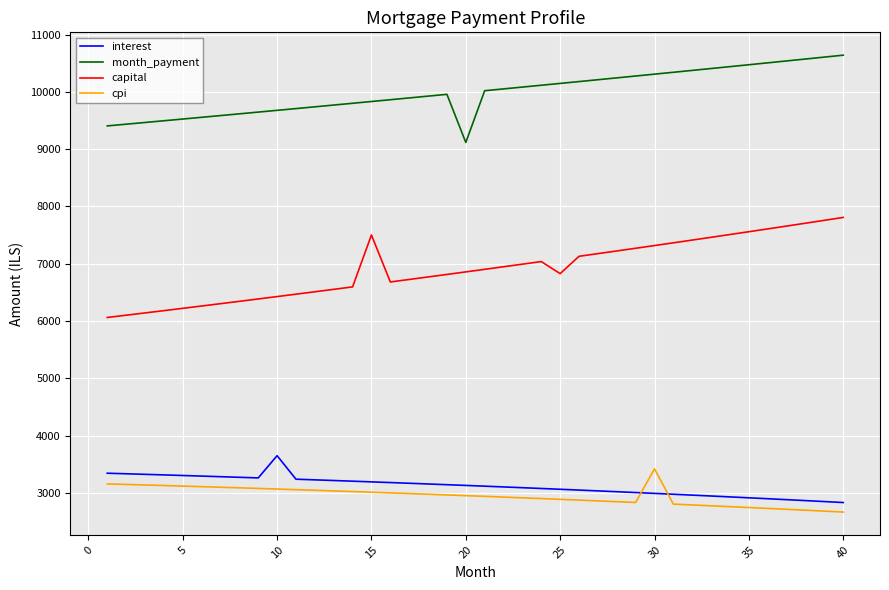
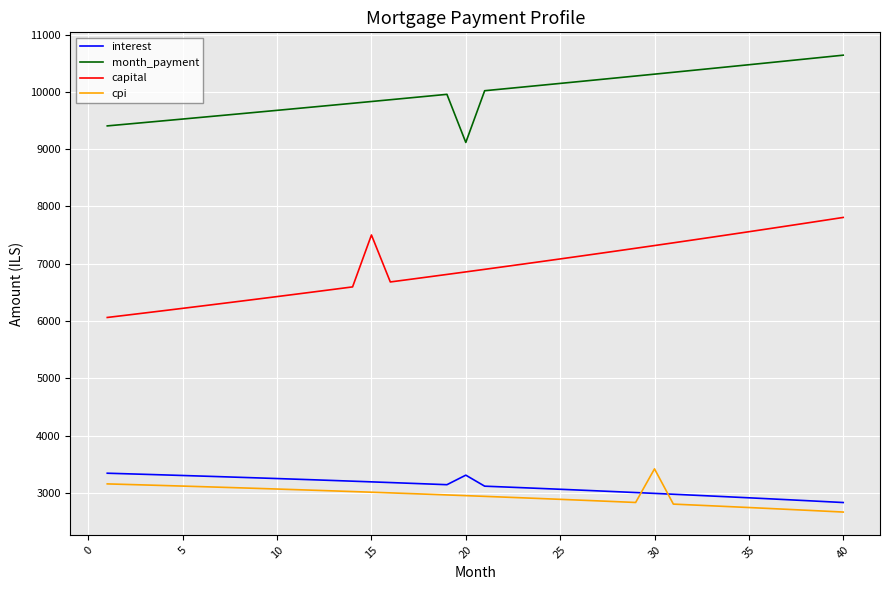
  {
    "interest": {
      "5": 3300,
-     "10": 3600,
+     "10": 3300,
      "15": 3200,
-     "20": 3100,
+     "20": 3300,
      "25": 3100,
      "30": 3000,
      "35": 2900,
      "40": 2800
    },
    "month_payment": {
      "5": 9500,
      "10": 9700,
      "15": 9800,
      "20": 9100,
      "25": 10100,
      "30": 10300,
      "35": 10500,
      "40": 10600
    },
    "capital": {
      "5": 6200,
      "10": 6400,
      "15": 7500,
      "20": 6900,
-     "25": 6800,
+     "25": 7100,
      "30": 7300,
      "35": 7600,
      "40": 7800
    },
    "cpi": {
      "5": 3100,
      "10": 3100,
      "15": 3000,
      "20": 3000,
      "25": 2900,
      "30": 3400,
      "35": 2700,
      "40": 2700
    }
  }
